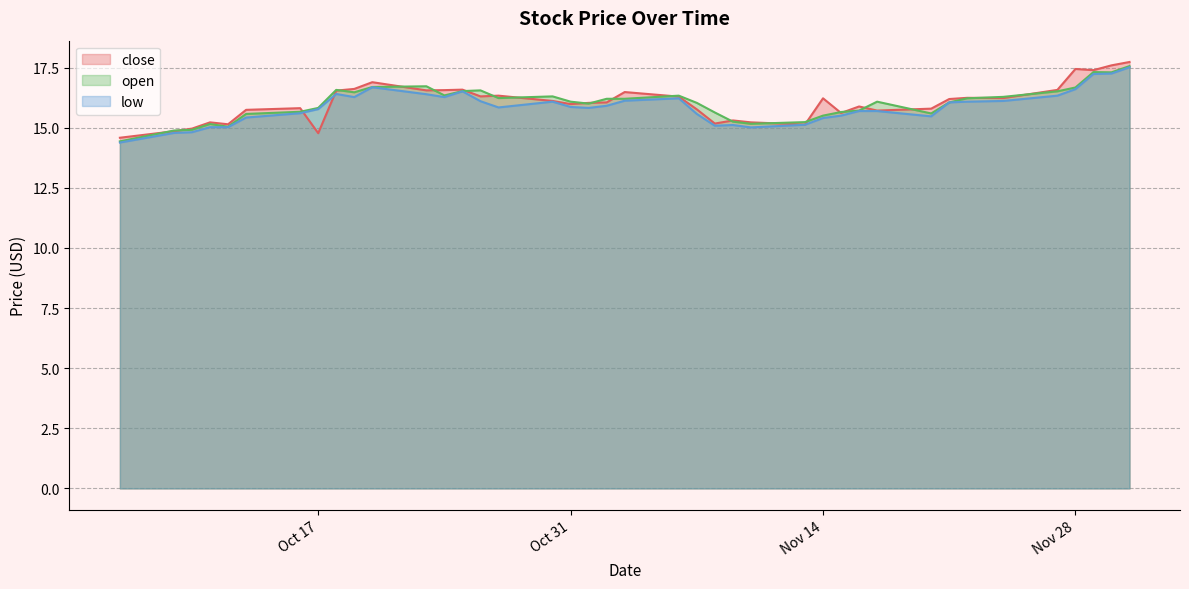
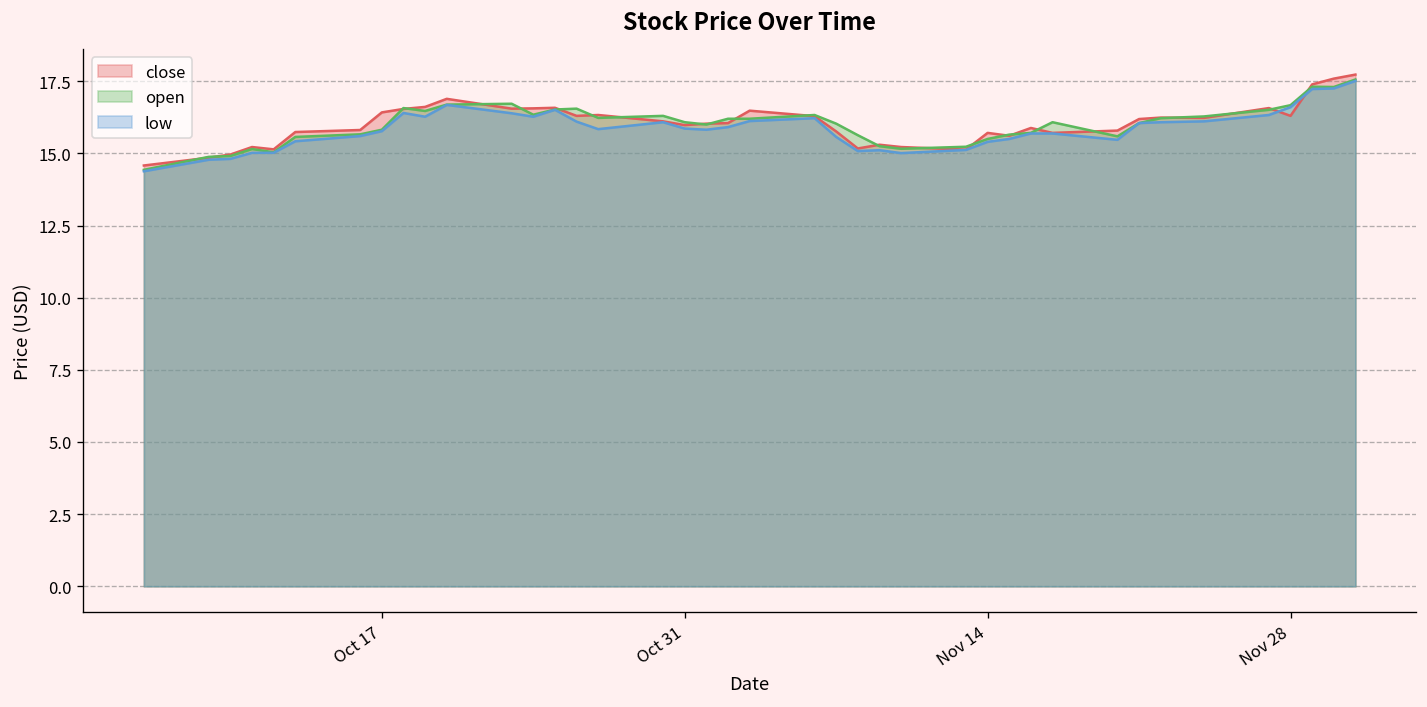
  {
    "close": {
-     "Oct 17": 14.8,
-     "Nov 14": 16.2,
-     "Nov 28": 17.4
+     "Oct 17": 16.4,
+     "Nov 14": 15.7,
+     "Nov 28": 16.3
    },
    "low": {
      "Oct 31": 15.9
    }
  }
